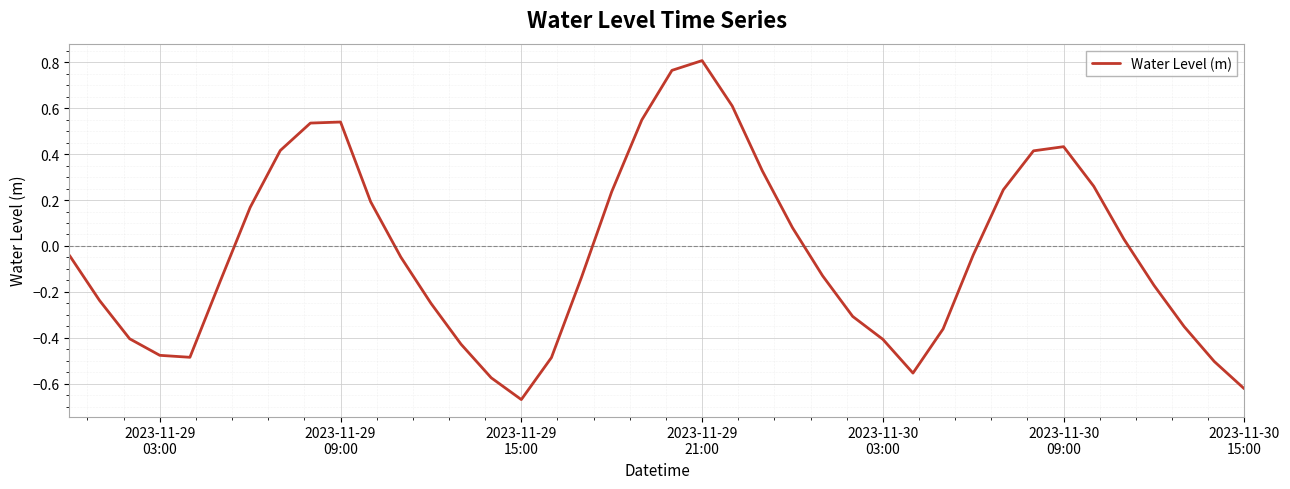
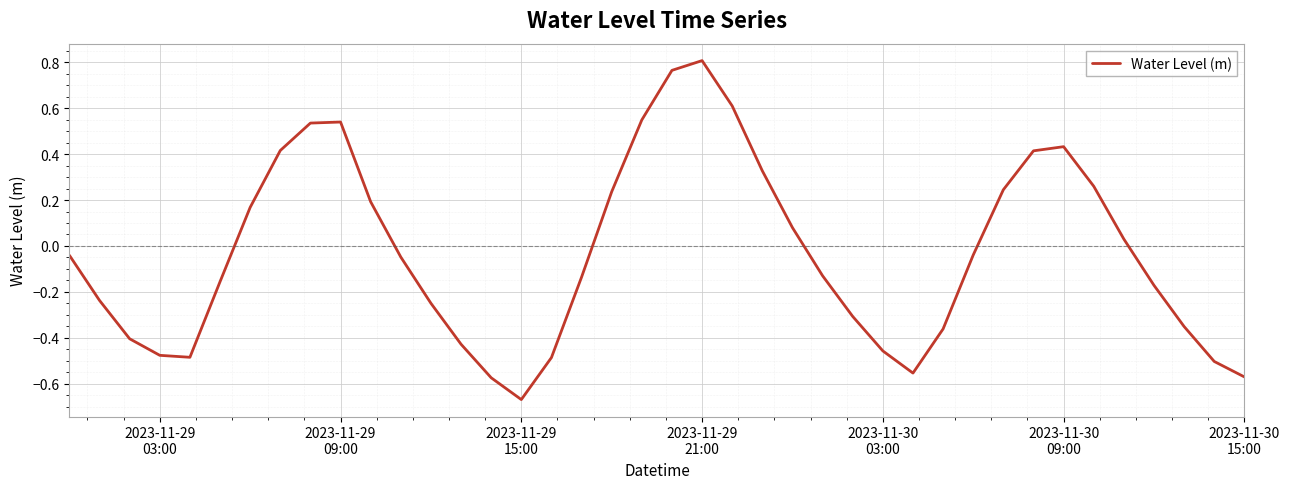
  {
    "2023-11-29 03:00": -0.48,
    "2023-11-29 09:00": 0.54,
    "2023-11-29 15:00": -0.67,
    "2023-11-29 21:00": 0.81,
-   "2023-11-30 03:00": -0.41,
+   "2023-11-30 03:00": -0.46,
    "2023-11-30 09:00": 0.43,
-   "2023-11-30 15:00": -0.62
+   "2023-11-30 15:00": -0.57
  }
